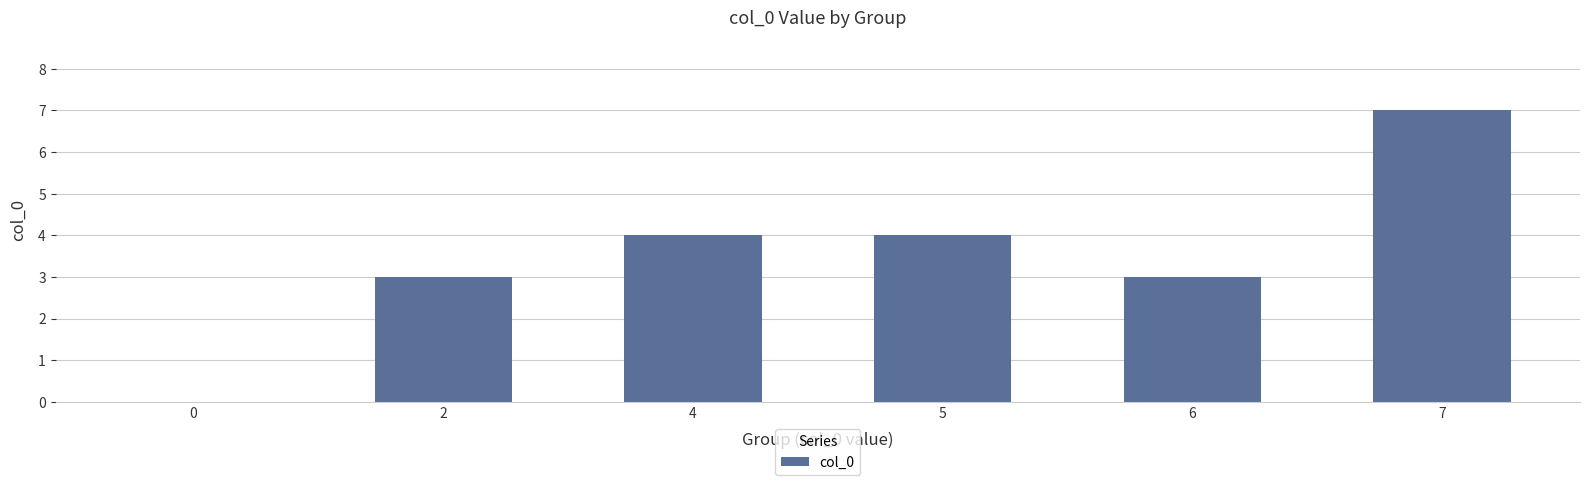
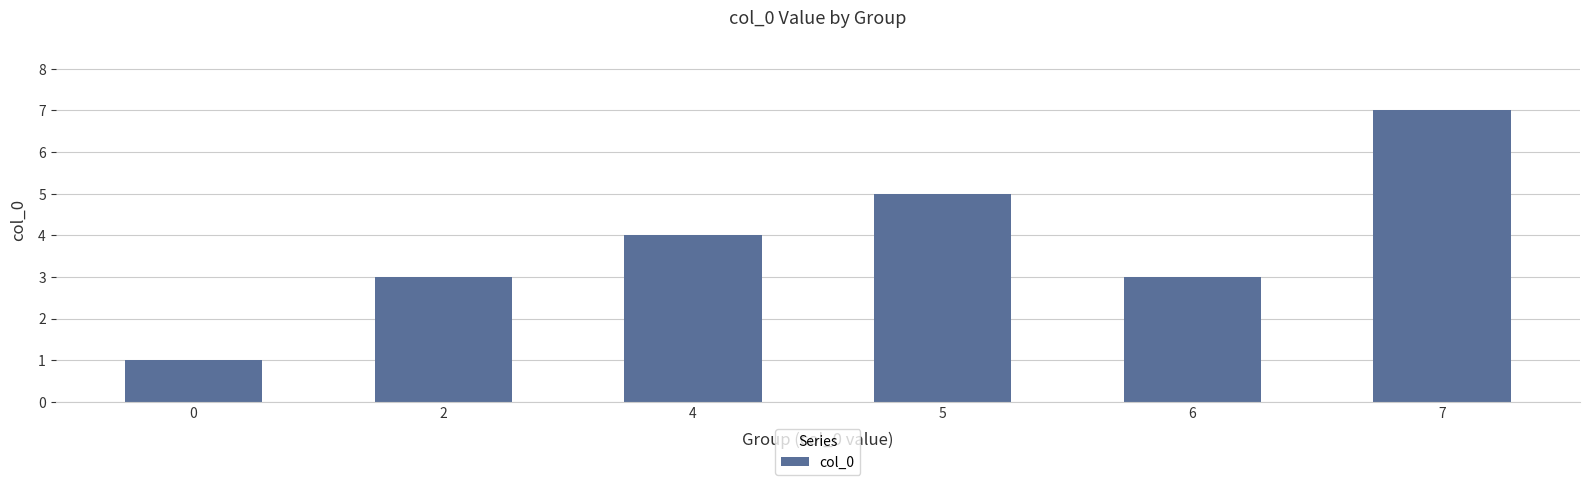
  {
-   "0": 0,
+   "0": 1,
    "2": 3,
    "4": 4,
-   "5": 4,
+   "5": 5,
    "6": 3,
    "7": 7
  }
